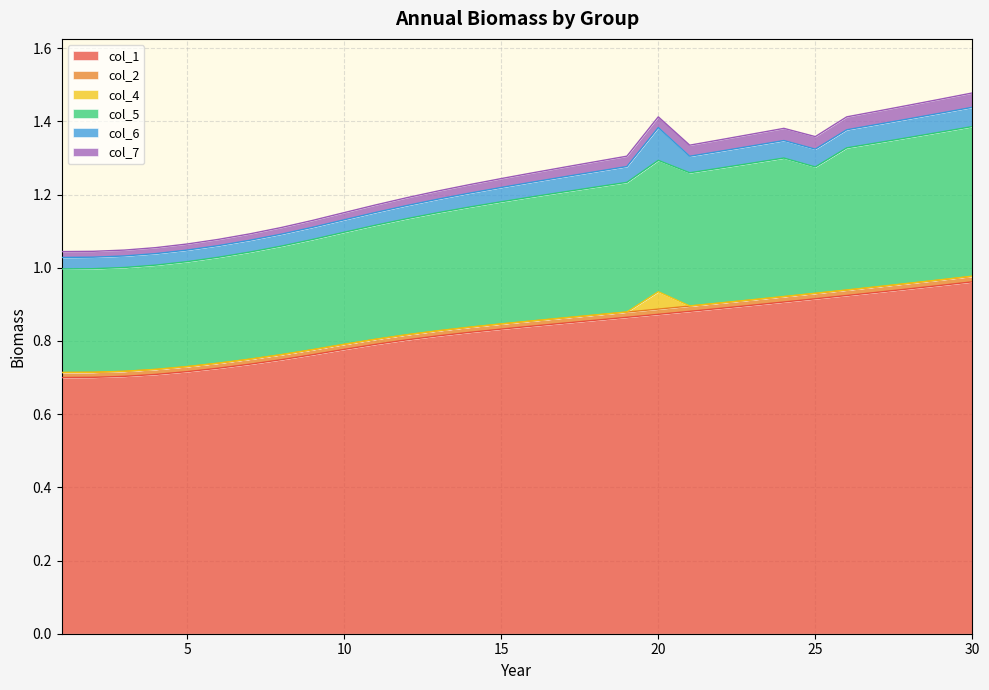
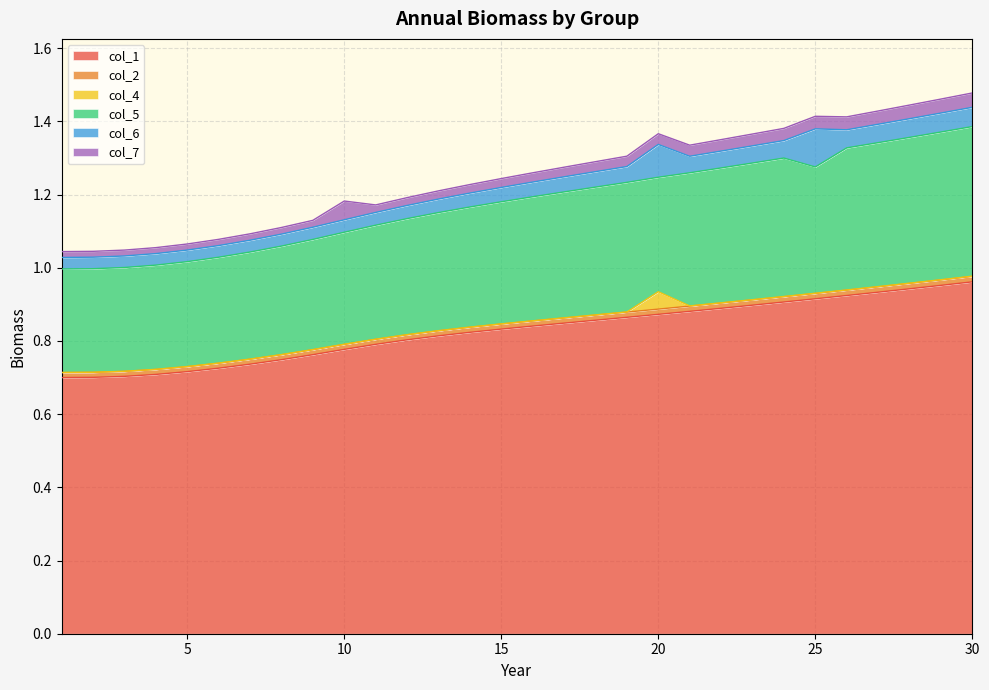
  {
    "col_4": {
      "20": 0.05
    },
    "col_5": {
      "5": 0.29,
      "10": 0.31,
      "15": 0.33,
-     "20": 0.36,
+     "20": 0.31,
      "25": 0.35,
      "30": 0.41
    },
    "col_6": {
      "5": 0.03,
      "10": 0.03,
      "15": 0.04,
      "20": 0.09,
-     "25": 0.05,
+     "25": 0.10,
      "30": 0.05
    },
    "col_7": {
      "5": 0.02,
-     "10": 0.02,
+     "10": 0.05,
      "15": 0.02,
      "20": 0.03,
      "25": 0.03,
      "30": 0.04
    }
  }
